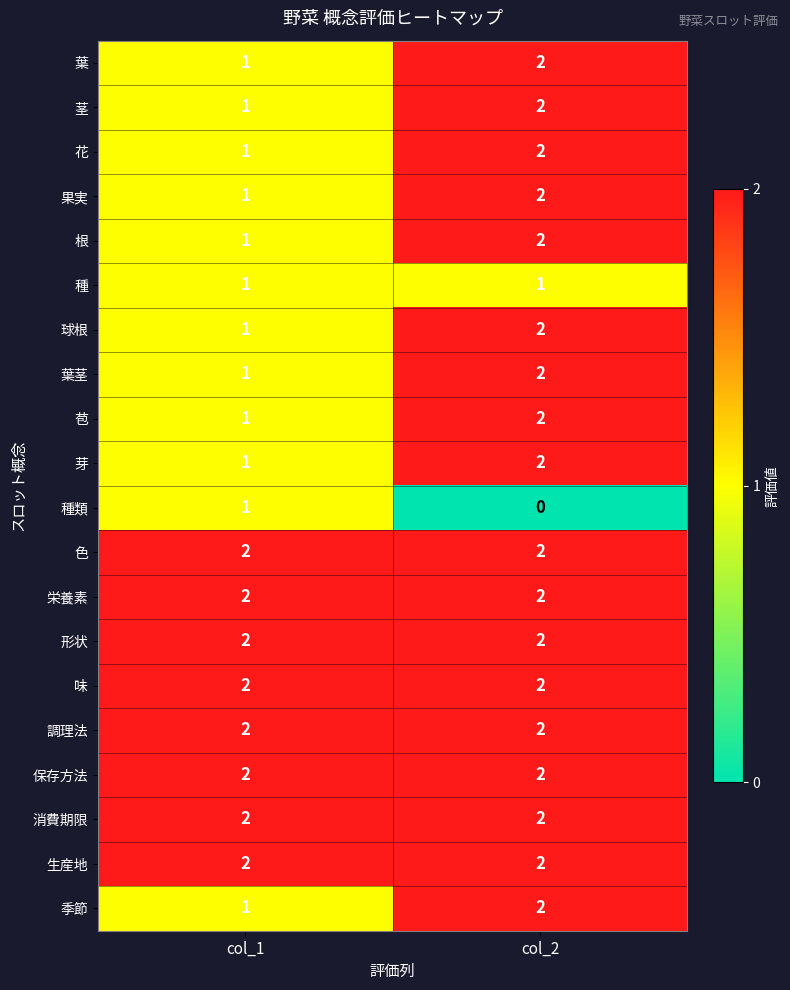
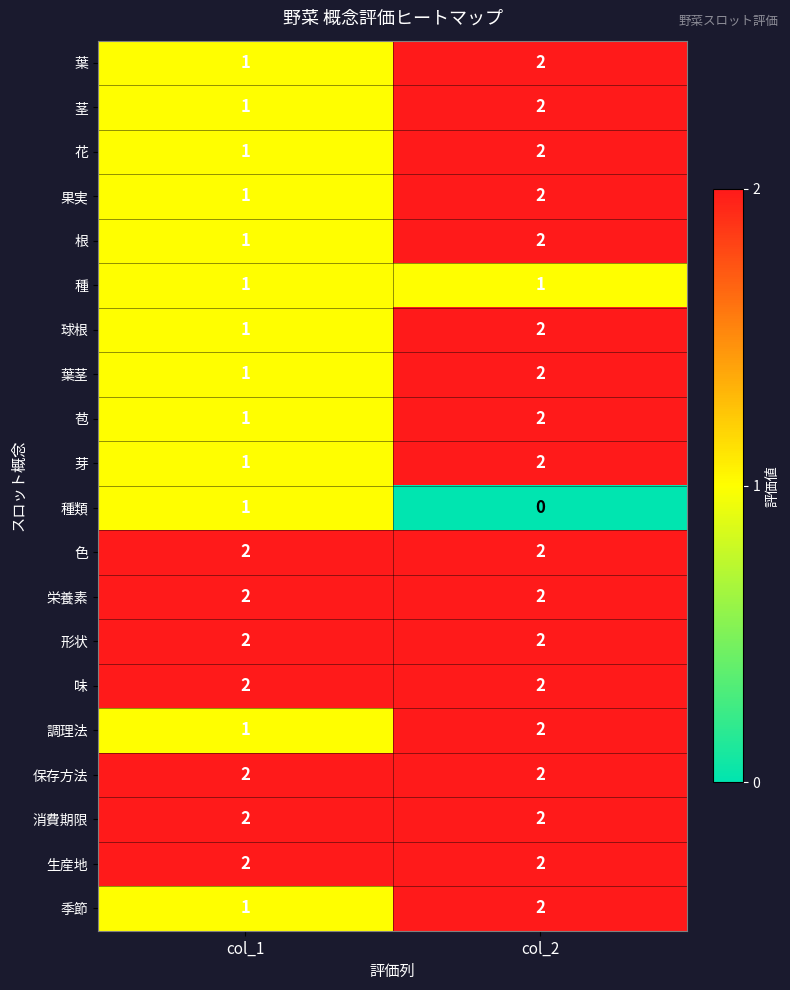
  {
    "葉": {
      "col_1": 1,
      "col_2": 2
    },
    "茎": {
      "col_1": 1,
      "col_2": 2
    },
    "花": {
      "col_1": 1,
      "col_2": 2
    },
    "果実": {
      "col_1": 1,
      "col_2": 2
    },
    "根": {
      "col_1": 1,
      "col_2": 2
    },
    "種": {
      "col_1": 1,
      "col_2": 1
    },
    "球根": {
      "col_1": 1,
      "col_2": 2
    },
    "葉茎": {
      "col_1": 1,
      "col_2": 2
    },
    "苞": {
      "col_1": 1,
      "col_2": 2
    },
    "芽": {
      "col_1": 1,
      "col_2": 2
    },
    "種類": {
      "col_1": 1,
      "col_2": 0
    },
    "色": {
      "col_1": 2,
      "col_2": 2
    },
    "栄養素": {
      "col_1": 2,
      "col_2": 2
    },
    "形状": {
      "col_1": 2,
      "col_2": 2
    },
    "味": {
      "col_1": 2,
      "col_2": 2
    },
    "調理法": {
-     "col_1": 2,
+     "col_1": 1,
      "col_2": 2
    },
    "保存方法": {
      "col_1": 2,
      "col_2": 2
    },
    "消費期限": {
      "col_1": 2,
      "col_2": 2
    },
    "生産地": {
      "col_1": 2,
      "col_2": 2
    },
    "季節": {
      "col_1": 1,
      "col_2": 2
    }
  }
